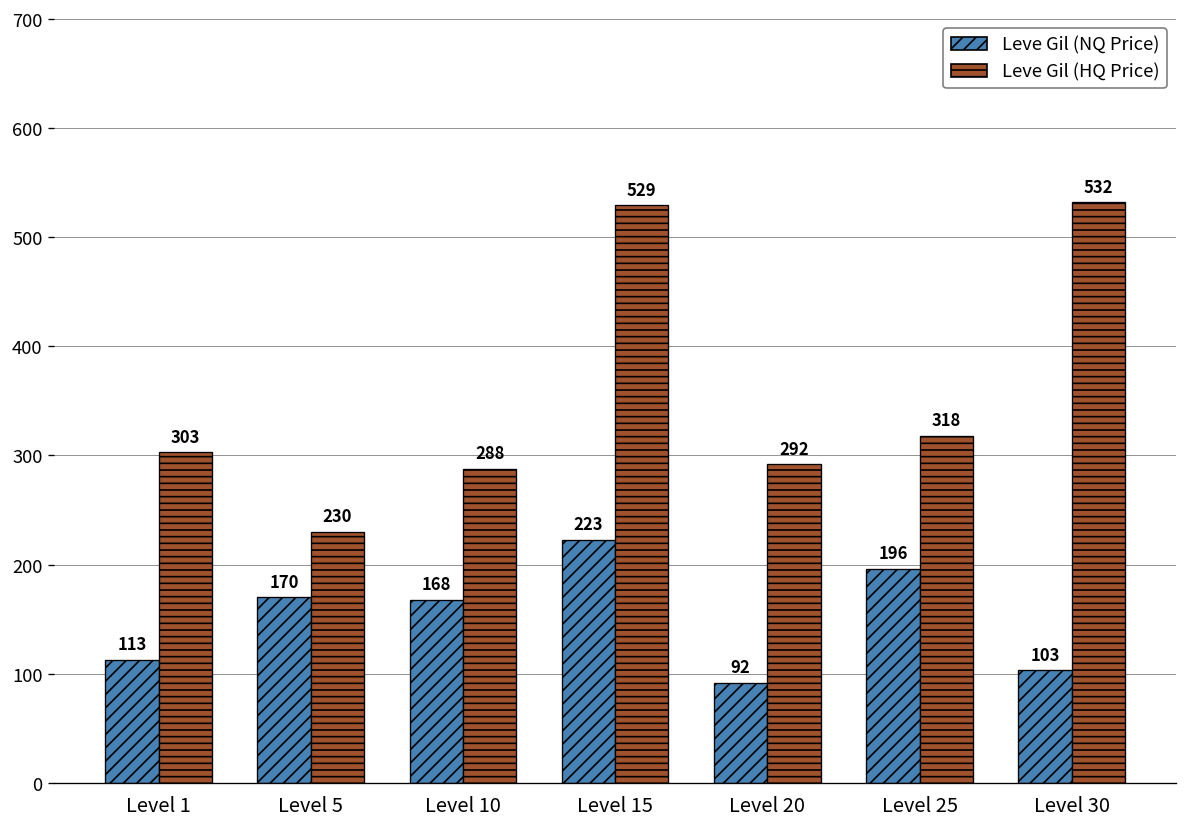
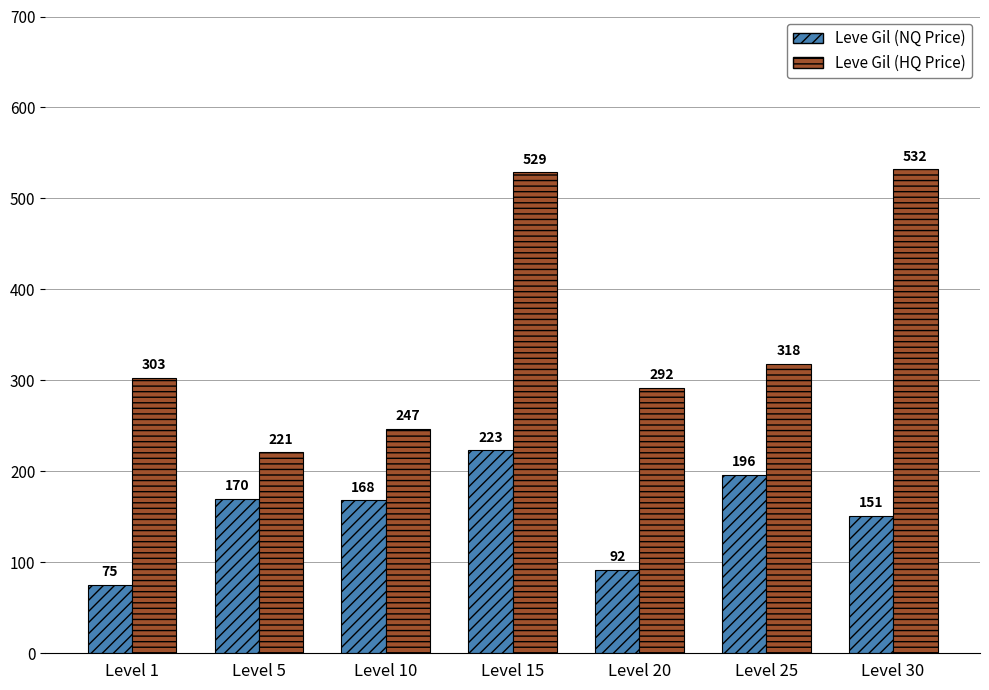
  {
    "Leve Gil (NQ Price)": {
-     "Level 1": 113,
+     "Level 1": 75,
      "Level 5": 170,
      "Level 10": 168,
      "Level 15": 223,
      "Level 20": 92,
      "Level 25": 196,
-     "Level 30": 103
+     "Level 30": 151
    },
    "Leve Gil (HQ Price)": {
      "Level 1": 303,
-     "Level 5": 230,
-     "Level 10": 288,
+     "Level 5": 221,
+     "Level 10": 247,
      "Level 15": 529,
      "Level 20": 292,
      "Level 25": 318,
      "Level 30": 532
    }
  }
